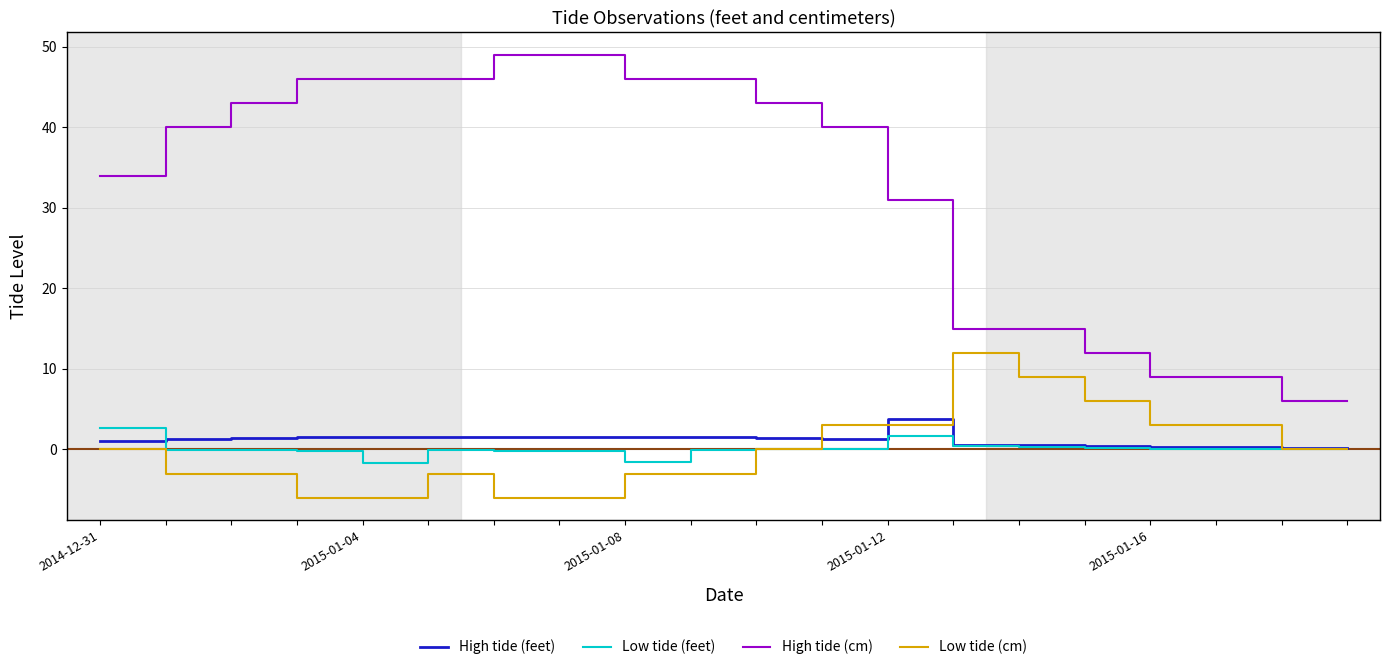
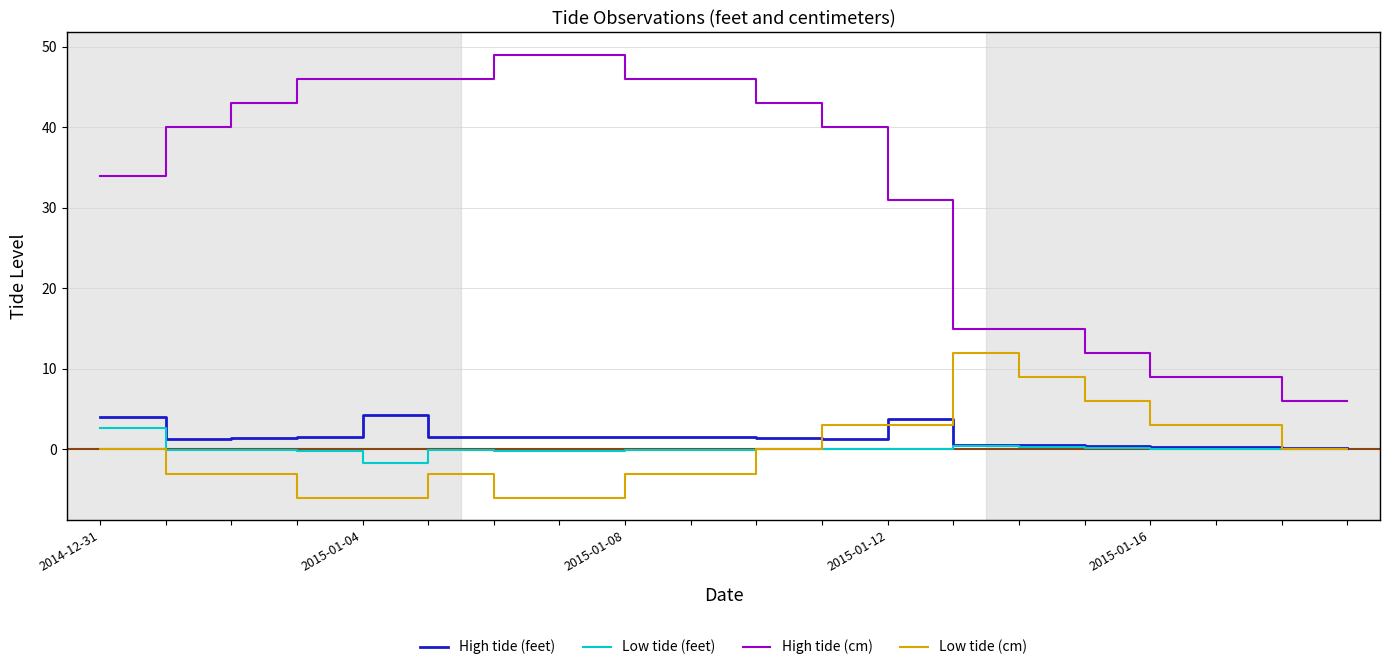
  {
    "High tide (feet)": {
-     "2014-12-31": 1,
-     "2015-01-04": 2,
+     "2014-12-31": 4,
+     "2015-01-04": 4,
      "2015-01-08": 2,
      "2015-01-12": 4
    },
    "Low tide (feet)": {
      "2014-12-31": 3,
      "2015-01-04": -2,
-     "2015-01-08": -2,
-     "2015-01-12": 2
+     "2015-01-08": 0,
+     "2015-01-12": 0
    },
    "High tide (cm)": {
      "2014-12-31": 34,
      "2015-01-04": 46,
      "2015-01-08": 46,
      "2015-01-12": 31,
      "2015-01-16": 9
    },
    "Low tide (cm)": {
      "2014-12-31": 0,
      "2015-01-04": -6,
      "2015-01-08": -3,
      "2015-01-12": 3,
      "2015-01-16": 3
    }
  }
